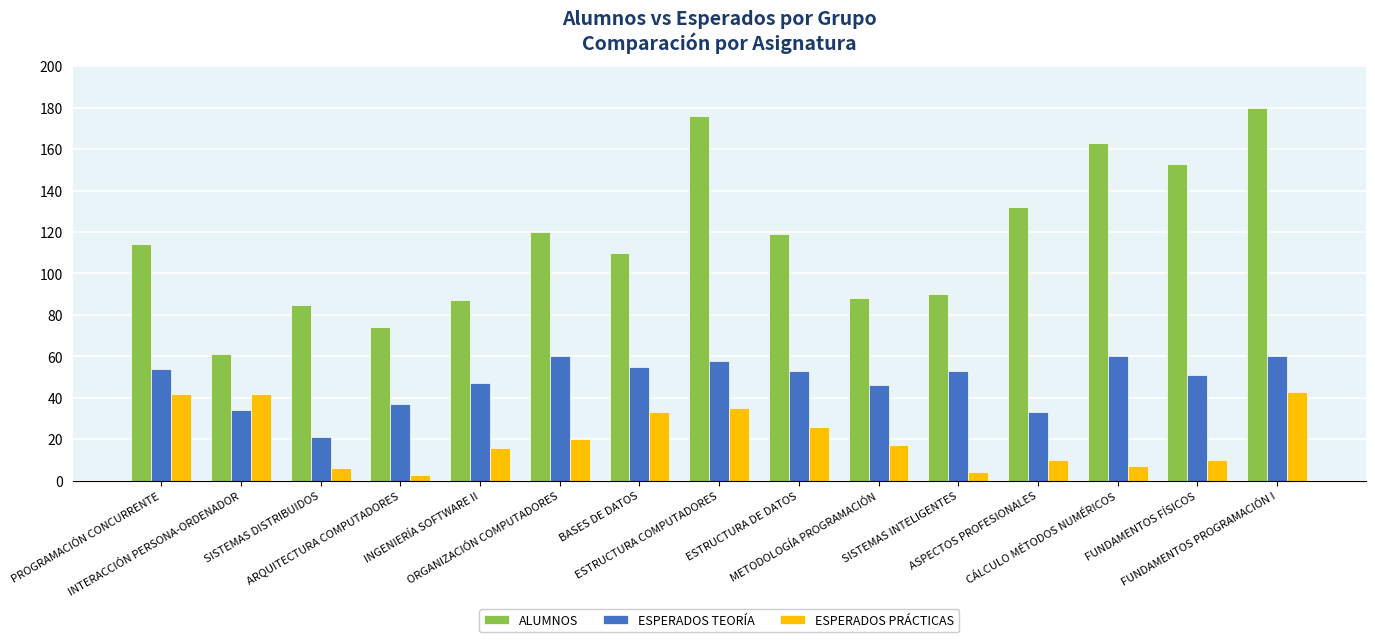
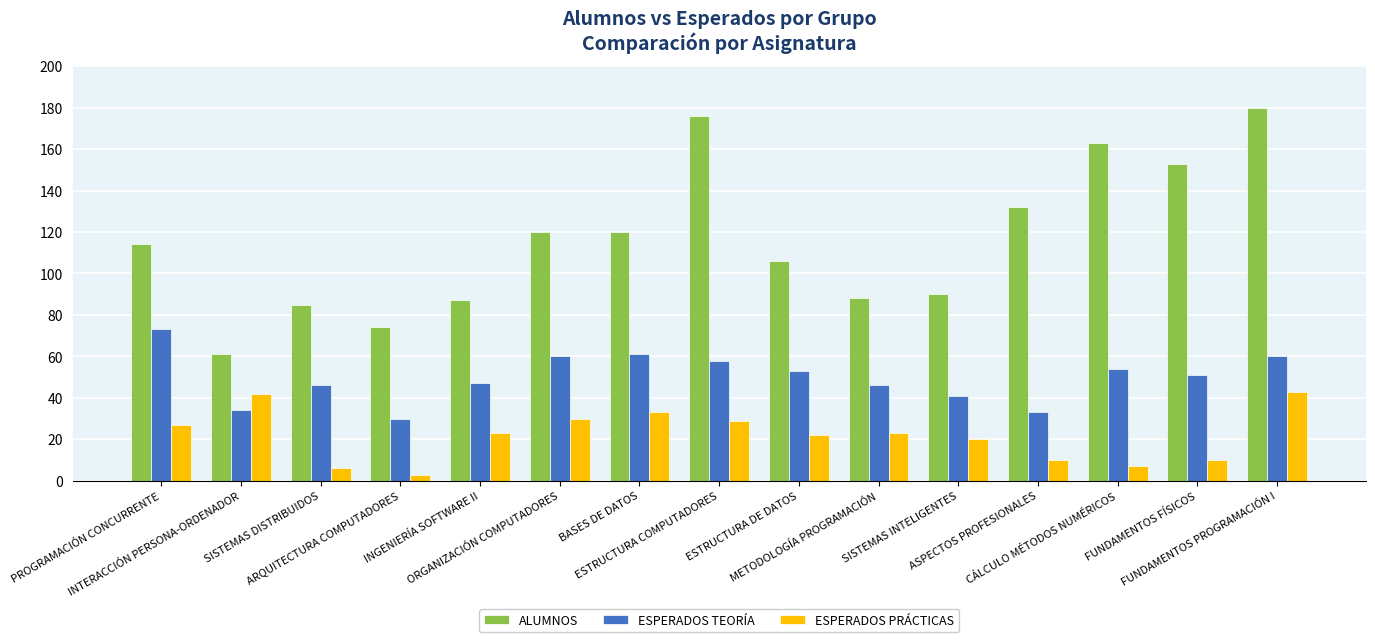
  {
    "ALUMNOS": {
      "PROGRAMACIÓN CONCURRENTE": 114,
      "INTERACCIÓN PERSONA-ORDENADOR": 61,
      "SISTEMAS DISTRIBUIDOS": 85,
      "ARQUITECTURA COMPUTADORES": 74,
      "INGENIERÍA SOFTWARE II": 87,
      "ORGANIZACIÓN COMPUTADORES": 120,
-     "BASES DE DATOS": 110,
+     "BASES DE DATOS": 120,
      "ESTRUCTURA COMPUTADORES": 176,
-     "ESTRUCTURA DE DATOS": 119,
+     "ESTRUCTURA DE DATOS": 106,
      "METODOLOGÍA PROGRAMACIÓN": 88,
      "SISTEMAS INTELIGENTES": 90,
      "ASPECTOS PROFESIONALES": 132,
      "CÁLCULO MÉTODOS NUMÉRICOS": 163,
      "FUNDAMENTOS FÍSICOS": 153,
      "FUNDAMENTOS PROGRAMACIÓN I": 180
    },
    "ESPERADOS TEORÍA": {
-     "PROGRAMACIÓN CONCURRENTE": 54,
+     "PROGRAMACIÓN CONCURRENTE": 73,
      "INTERACCIÓN PERSONA-ORDENADOR": 34,
-     "SISTEMAS DISTRIBUIDOS": 21,
-     "ARQUITECTURA COMPUTADORES": 37,
+     "SISTEMAS DISTRIBUIDOS": 46,
+     "ARQUITECTURA COMPUTADORES": 30,
      "INGENIERÍA SOFTWARE II": 47,
      "ORGANIZACIÓN COMPUTADORES": 60,
-     "BASES DE DATOS": 55,
+     "BASES DE DATOS": 61,
      "ESTRUCTURA COMPUTADORES": 58,
      "ESTRUCTURA DE DATOS": 53,
      "METODOLOGÍA PROGRAMACIÓN": 46,
-     "SISTEMAS INTELIGENTES": 53,
+     "SISTEMAS INTELIGENTES": 41,
      "ASPECTOS PROFESIONALES": 33,
-     "CÁLCULO MÉTODOS NUMÉRICOS": 60,
+     "CÁLCULO MÉTODOS NUMÉRICOS": 54,
      "FUNDAMENTOS FÍSICOS": 51,
      "FUNDAMENTOS PROGRAMACIÓN I": 60
    },
    "ESPERADOS PRÁCTICAS": {
-     "PROGRAMACIÓN CONCURRENTE": 42,
+     "PROGRAMACIÓN CONCURRENTE": 27,
      "INTERACCIÓN PERSONA-ORDENADOR": 42,
      "SISTEMAS DISTRIBUIDOS": 6,
      "ARQUITECTURA COMPUTADORES": 3,
-     "INGENIERÍA SOFTWARE II": 16,
-     "ORGANIZACIÓN COMPUTADORES": 20,
+     "INGENIERÍA SOFTWARE II": 23,
+     "ORGANIZACIÓN COMPUTADORES": 30,
      "BASES DE DATOS": 33,
-     "ESTRUCTURA COMPUTADORES": 35,
-     "ESTRUCTURA DE DATOS": 26,
-     "METODOLOGÍA PROGRAMACIÓN": 17,
-     "SISTEMAS INTELIGENTES": 4,
+     "ESTRUCTURA COMPUTADORES": 29,
+     "ESTRUCTURA DE DATOS": 22,
+     "METODOLOGÍA PROGRAMACIÓN": 23,
+     "SISTEMAS INTELIGENTES": 20,
      "ASPECTOS PROFESIONALES": 10,
      "CÁLCULO MÉTODOS NUMÉRICOS": 7,
      "FUNDAMENTOS FÍSICOS": 10,
      "FUNDAMENTOS PROGRAMACIÓN I": 43
    }
  }
